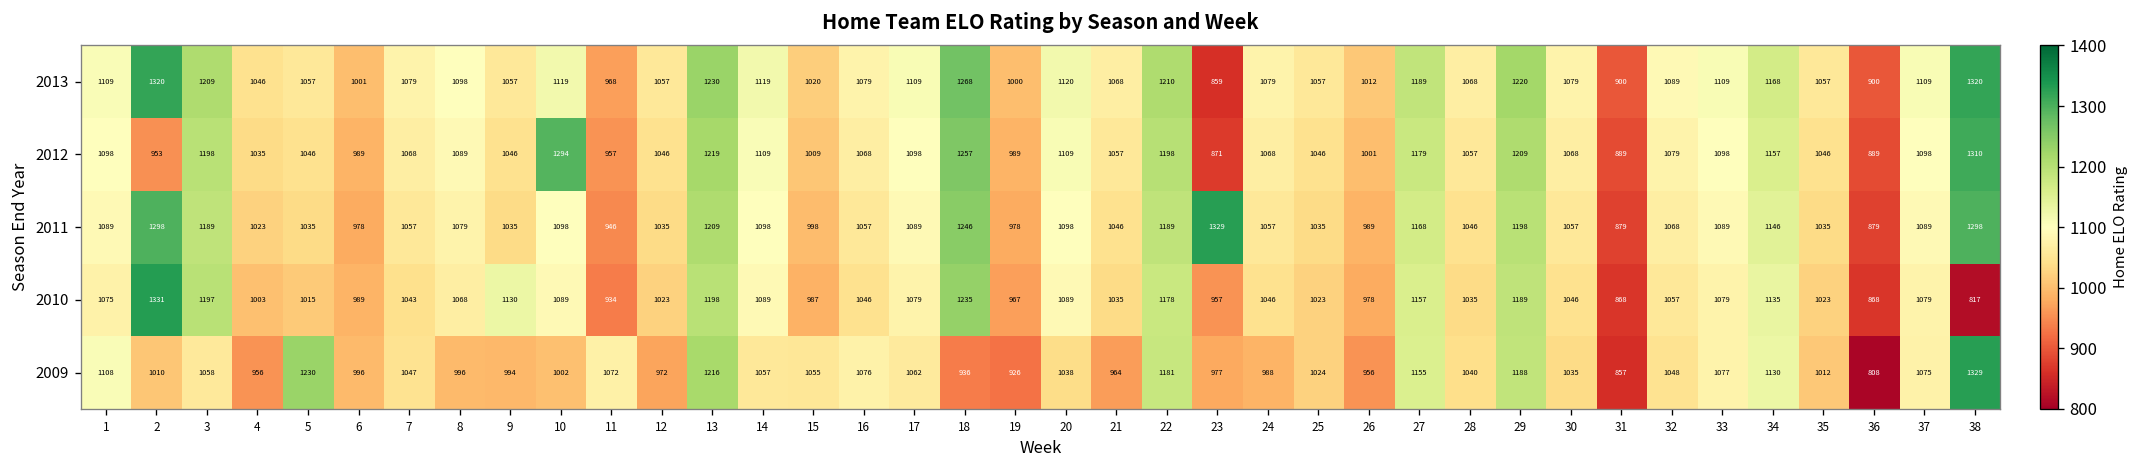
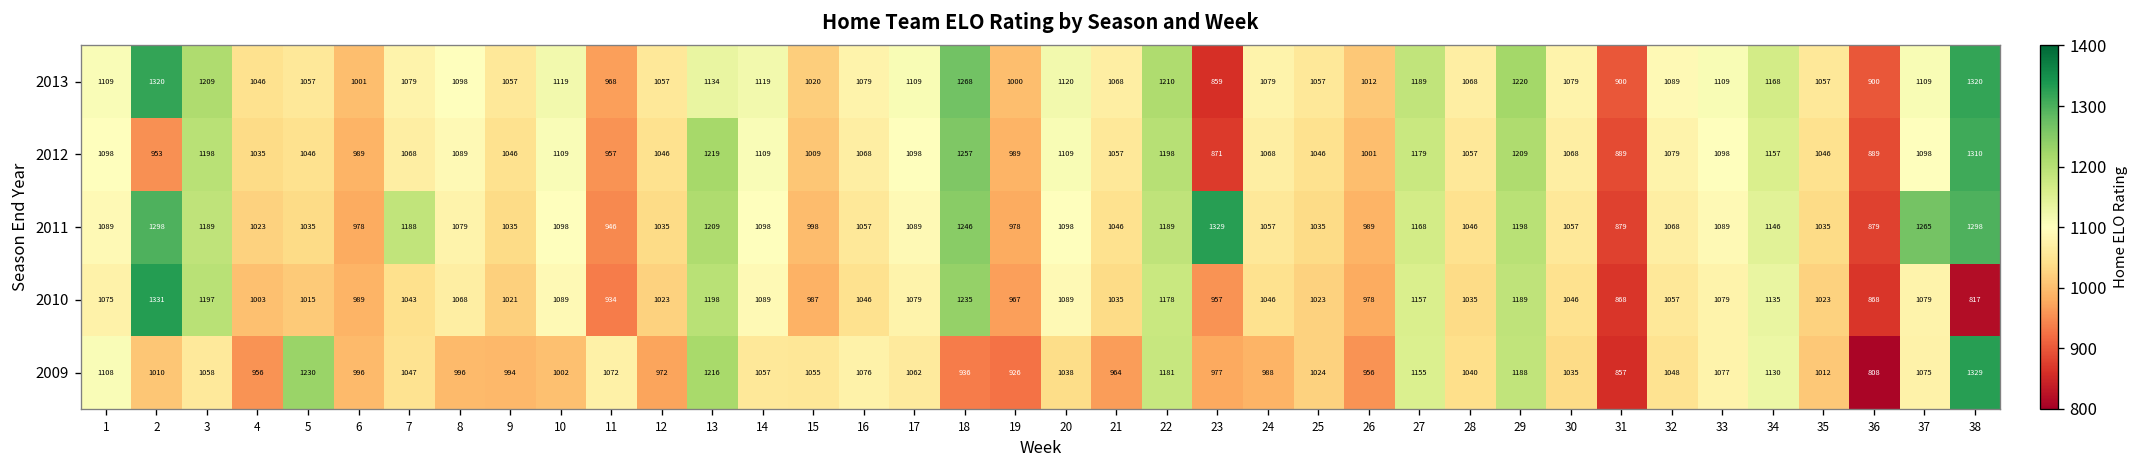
  {
    "2013": {
      "1": 1109,
      "2": 1320,
      "3": 1209,
      "4": 1046,
      "5": 1057,
      "6": 1001,
      "7": 1079,
      "8": 1098,
      "9": 1057,
      "10": 1119,
      "11": 968,
      "12": 1057,
-     "13": 1230,
+     "13": 1134,
      "14": 1119,
      "15": 1020,
      "16": 1079,
      "17": 1109,
      "18": 1268,
      "19": 1000,
      "20": 1120,
      "21": 1068,
      "22": 1210,
      "23": 859,
      "24": 1079,
      "25": 1057,
      "26": 1012,
      "27": 1189,
      "28": 1068,
      "29": 1220,
      "30": 1079,
      "31": 900,
      "32": 1089,
      "33": 1109,
      "34": 1168,
      "35": 1057,
      "36": 900,
      "37": 1109,
      "38": 1320
    },
    "2012": {
      "1": 1098,
      "2": 953,
      "3": 1198,
      "4": 1035,
      "5": 1046,
      "6": 989,
      "7": 1068,
      "8": 1089,
      "9": 1046,
-     "10": 1294,
+     "10": 1109,
      "11": 957,
      "12": 1046,
      "13": 1219,
      "14": 1109,
      "15": 1009,
      "16": 1068,
      "17": 1098,
      "18": 1257,
      "19": 989,
      "20": 1109,
      "21": 1057,
      "22": 1198,
      "23": 871,
      "24": 1068,
      "25": 1046,
      "26": 1001,
      "27": 1179,
      "28": 1057,
      "29": 1209,
      "30": 1068,
      "31": 889,
      "32": 1079,
      "33": 1098,
      "34": 1157,
      "35": 1046,
      "36": 889,
      "37": 1098,
      "38": 1310
    },
    "2011": {
      "1": 1089,
      "2": 1298,
      "3": 1189,
      "4": 1023,
      "5": 1035,
      "6": 978,
-     "7": 1057,
+     "7": 1188,
      "8": 1079,
      "9": 1035,
      "10": 1098,
      "11": 946,
      "12": 1035,
      "13": 1209,
      "14": 1098,
      "15": 998,
      "16": 1057,
      "17": 1089,
      "18": 1246,
      "19": 978,
      "20": 1098,
      "21": 1046,
      "22": 1189,
      "23": 1329,
      "24": 1057,
      "25": 1035,
      "26": 989,
      "27": 1168,
      "28": 1046,
      "29": 1198,
      "30": 1057,
      "31": 879,
      "32": 1068,
      "33": 1089,
      "34": 1146,
      "35": 1035,
      "36": 879,
-     "37": 1089,
+     "37": 1265,
      "38": 1298
    },
    "2010": {
      "1": 1075,
      "2": 1331,
      "3": 1197,
      "4": 1003,
      "5": 1015,
      "6": 989,
      "7": 1043,
      "8": 1068,
-     "9": 1130,
+     "9": 1021,
      "10": 1089,
      "11": 934,
      "12": 1023,
      "13": 1198,
      "14": 1089,
      "15": 987,
      "16": 1046,
      "17": 1079,
      "18": 1235,
      "19": 967,
      "20": 1089,
      "21": 1035,
      "22": 1178,
      "23": 957,
      "24": 1046,
      "25": 1023,
      "26": 978,
      "27": 1157,
      "28": 1035,
      "29": 1189,
      "30": 1046,
      "31": 868,
      "32": 1057,
      "33": 1079,
      "34": 1135,
      "35": 1023,
      "36": 868,
      "37": 1079,
      "38": 817
    },
    "2009": {
      "1": 1108,
      "2": 1010,
      "3": 1058,
      "4": 956,
      "5": 1230,
      "6": 996,
      "7": 1047,
      "8": 996,
      "9": 994,
      "10": 1002,
      "11": 1072,
      "12": 972,
      "13": 1216,
      "14": 1057,
      "15": 1055,
      "16": 1076,
      "17": 1062,
      "18": 936,
      "19": 926,
      "20": 1038,
      "21": 964,
      "22": 1181,
      "23": 977,
      "24": 988,
      "25": 1024,
      "26": 956,
      "27": 1155,
      "28": 1040,
      "29": 1188,
      "30": 1035,
      "31": 857,
      "32": 1048,
      "33": 1077,
      "34": 1130,
      "35": 1012,
      "36": 808,
      "37": 1075,
      "38": 1329
    }
  }
